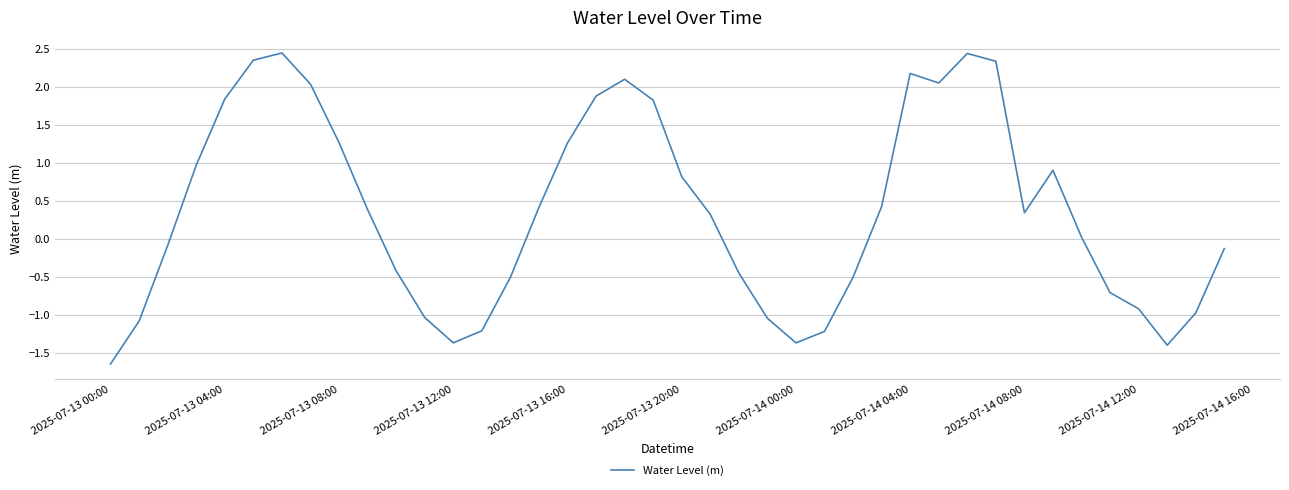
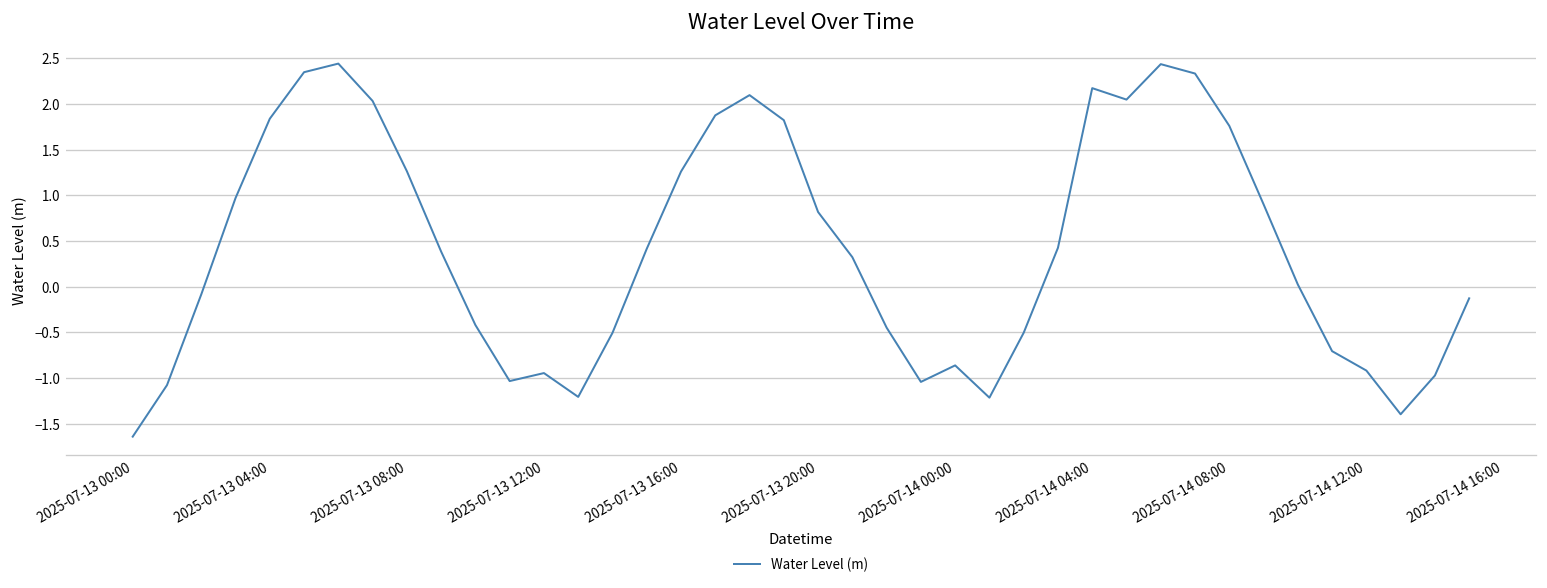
  {
    "2025-07-13 00:00": -1.6,
    "2025-07-13 04:00": 1.8,
    "2025-07-13 08:00": 1.3,
-   "2025-07-13 12:00": -1.4,
+   "2025-07-13 12:00": -0.9,
    "2025-07-13 16:00": 1.3,
    "2025-07-13 20:00": 0.8,
-   "2025-07-14 00:00": -1.4,
+   "2025-07-14 00:00": -0.9,
    "2025-07-14 04:00": 2.2,
-   "2025-07-14 08:00": 0.3,
+   "2025-07-14 08:00": 1.8,
    "2025-07-14 12:00": -0.9
  }
